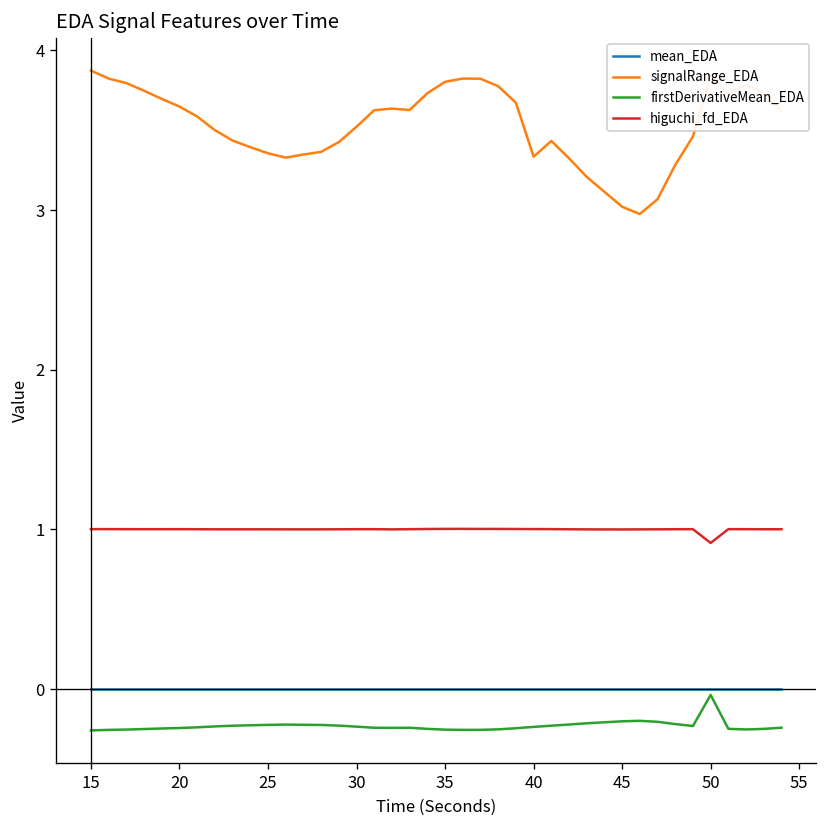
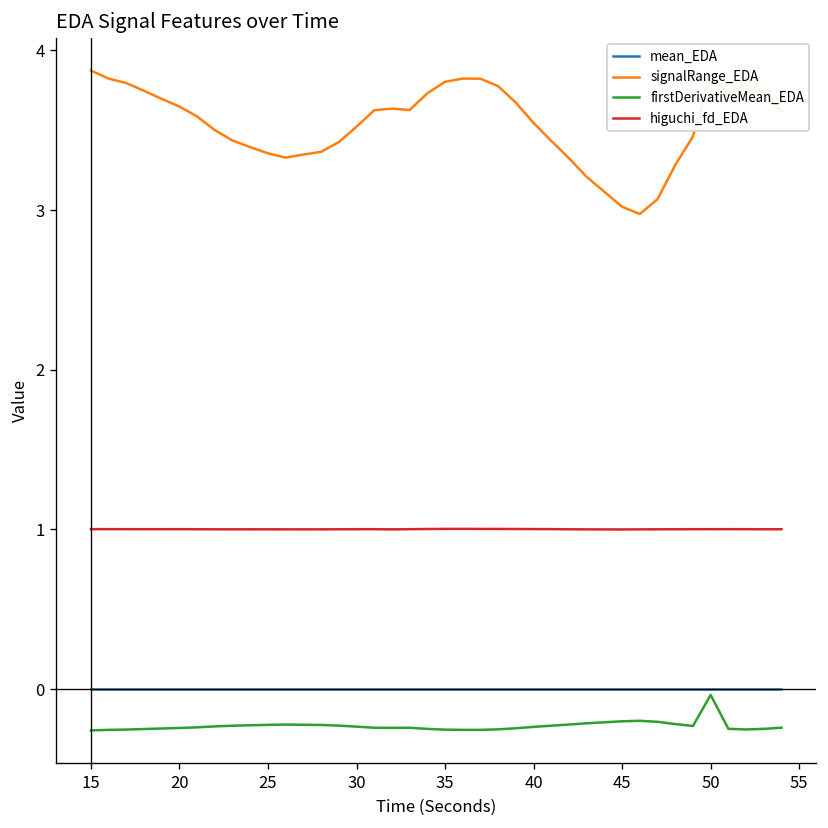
  {
    "mean_EDA": {
      "15": 0.00,
      "20": 0.00,
      "25": 0.00,
      "30": 0.00,
      "35": 0.00,
      "40": 0.00,
      "45": 0.00,
      "50": 0.00
    },
    "signalRange_EDA": {
      "15": 3.87,
      "20": 3.65,
      "25": 3.36,
      "30": 3.52,
      "35": 3.80,
-     "40": 3.33,
+     "40": 3.55,
      "45": 3.02
    },
    "firstDerivativeMean_EDA": {
      "15": -0.26,
      "20": -0.24,
      "25": -0.22,
      "30": -0.23,
      "35": -0.25,
      "40": -0.24,
      "45": -0.20,
      "50": -0.04
    },
    "higuchi_fd_EDA": {
      "15": 1.00,
      "20": 1.00,
      "25": 1.00,
      "30": 1.00,
      "35": 1.00,
      "40": 1.00,
      "45": 1.00,
-     "50": 0.92
+     "50": 1.00
    }
  }
